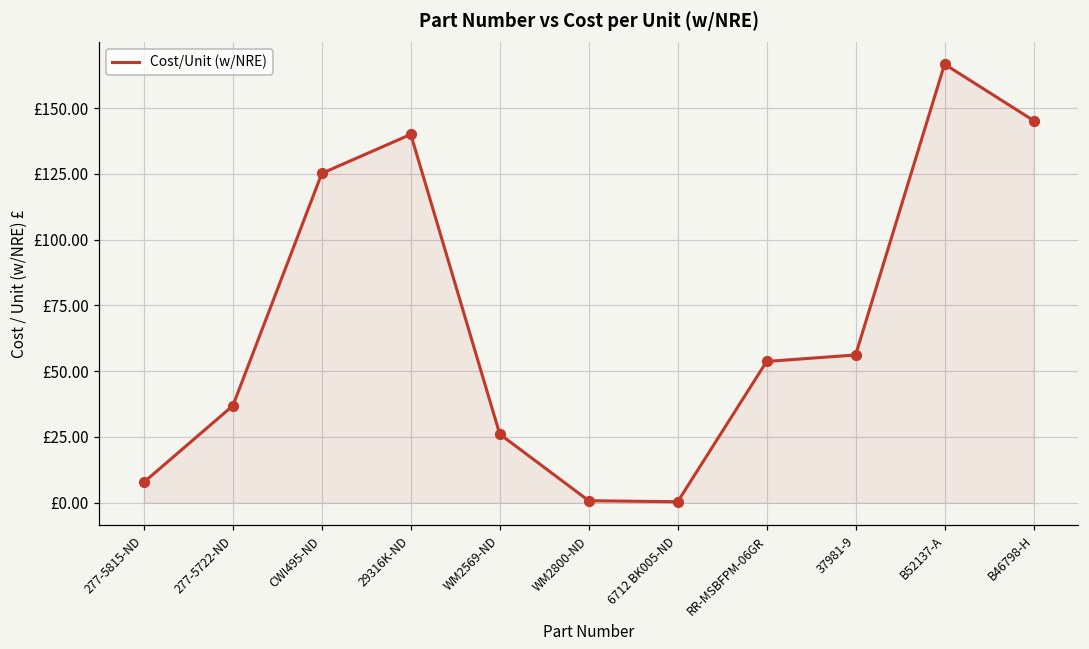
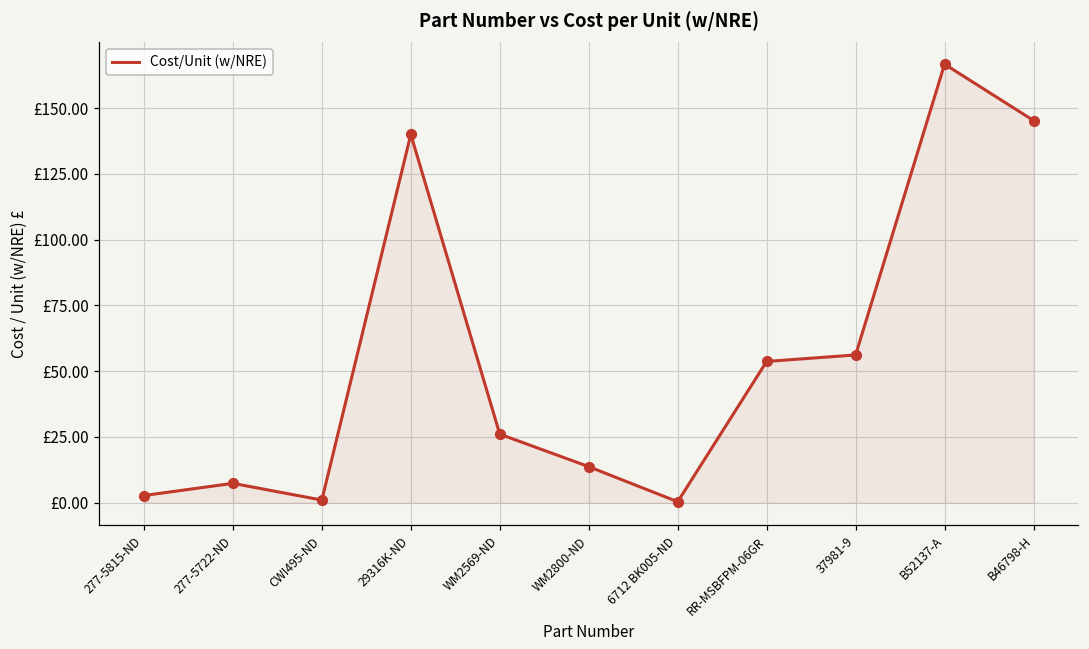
  {
-   "277-5815-ND": "£8",
-   "277-5722-ND": "£37",
-   "CWI495-ND": "£125",
+   "277-5815-ND": "£3",
+   "277-5722-ND": "£7",
+   "CWI495-ND": "£1",
    "29316K-ND": "£140",
    "WM2569-ND": "£26",
-   "WM2800-ND": "£1",
+   "WM2800-ND": "£14",
    "6712 BK005-ND": "£0",
    "RR-MSBFPM-06GR": "£54",
    "37981-9": "£56",
    "B52137-A": "£167",
    "B46798-H": "£145"
  }
